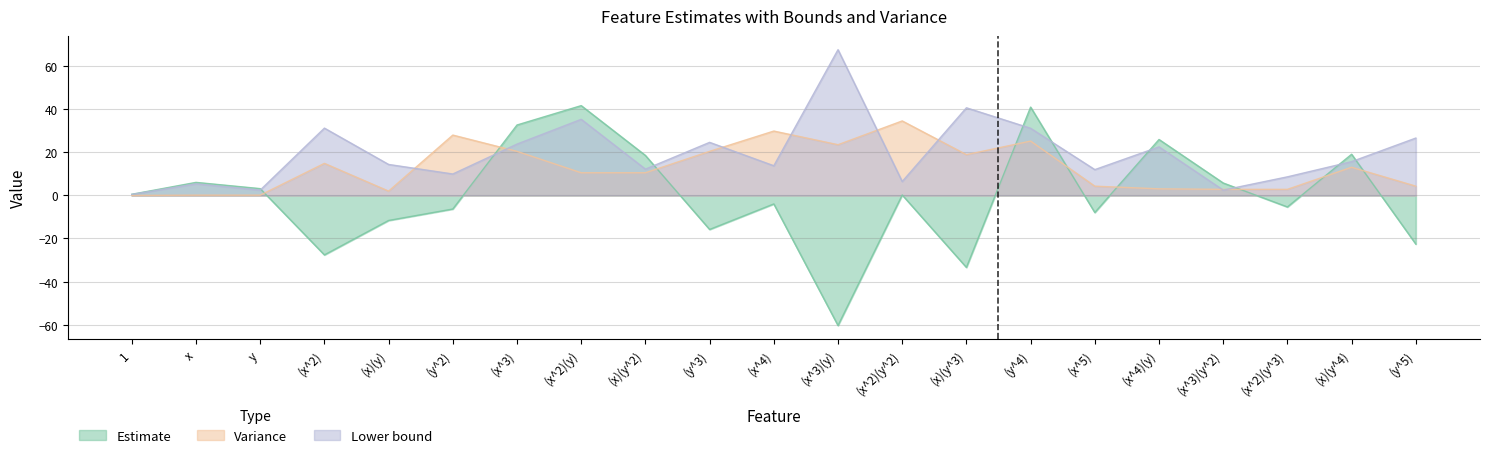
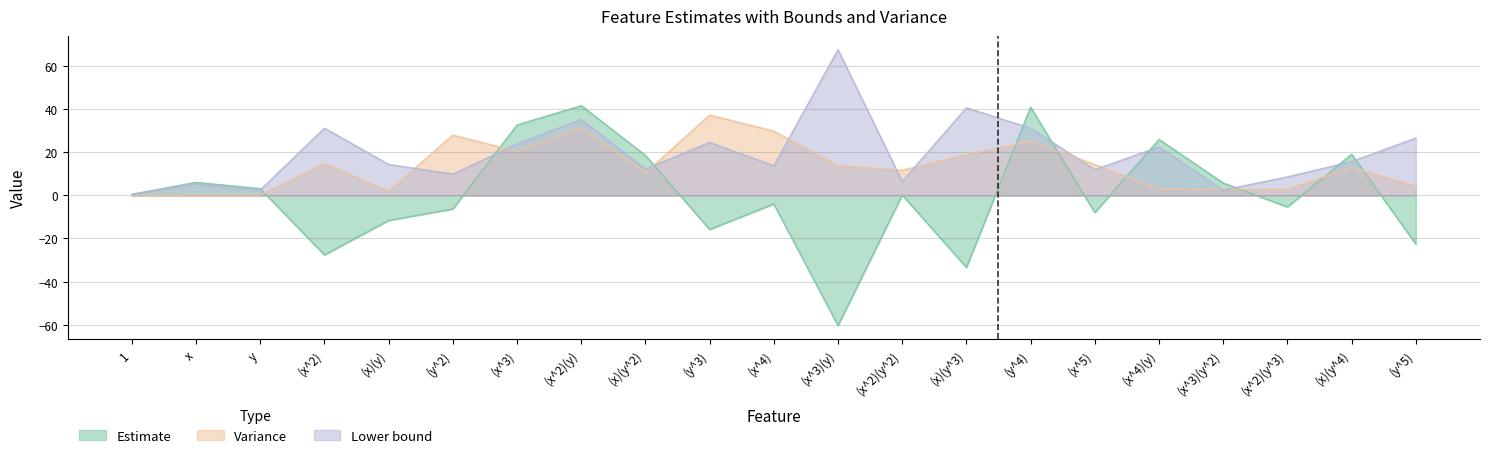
  {
    "Variance": {
      "x": 0,
      "y": 0,
      "(x^2)": 15,
      "(x)(y)": 2,
      "(y^2)": 28,
      "(x^3)": 20,
-     "(x^2)(y)": 11,
+     "(x^2)(y)": 31,
      "(x)(y^2)": 11,
-     "(y^3)": 20,
+     "(y^3)": 37,
      "(x^4)": 30,
-     "(x^3)(y)": 24,
-     "(x^2)(y^2)": 35,
+     "(x^3)(y)": 14,
+     "(x^2)(y^2)": 12,
      "(x)(y^3)": 19,
      "(y^4)": 25,
-     "(x^5)": 4,
+     "(x^5)": 14,
      "(x^4)(y)": 3,
      "(x^2)(y^3)": 3,
      "(x)(y^4)": 13,
      "(y^5)": 4
    },
    "Lower bound": {
      "(x^2)": 31,
      "(x)(y)": 14,
      "(y^2)": 10,
      "(x^3)": 24,
      "(x^2)(y)": 35,
      "(x)(y^2)": 12,
      "(y^3)": 25,
      "(x^4)": 14,
      "(x^3)(y)": 68,
      "(x^2)(y^2)": 6,
      "(x)(y^3)": 41,
      "(y^4)": 31,
      "(x^5)": 12,
      "(x^4)(y)": 23,
      "(x^2)(y^3)": 9,
      "(x)(y^4)": 16,
      "(y^5)": 27
    }
  }
